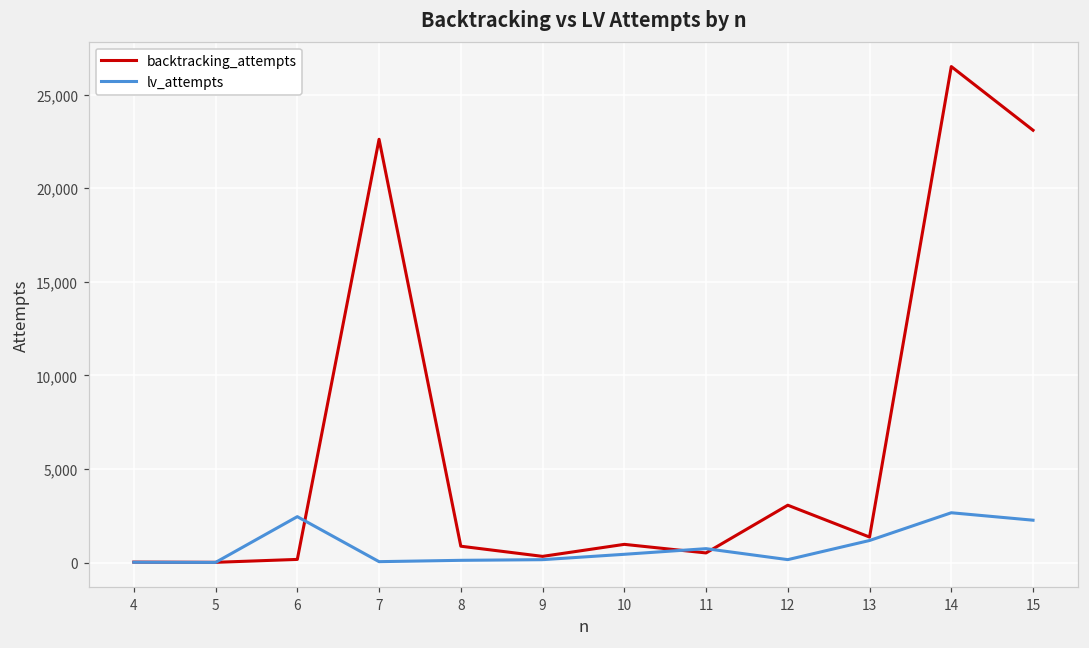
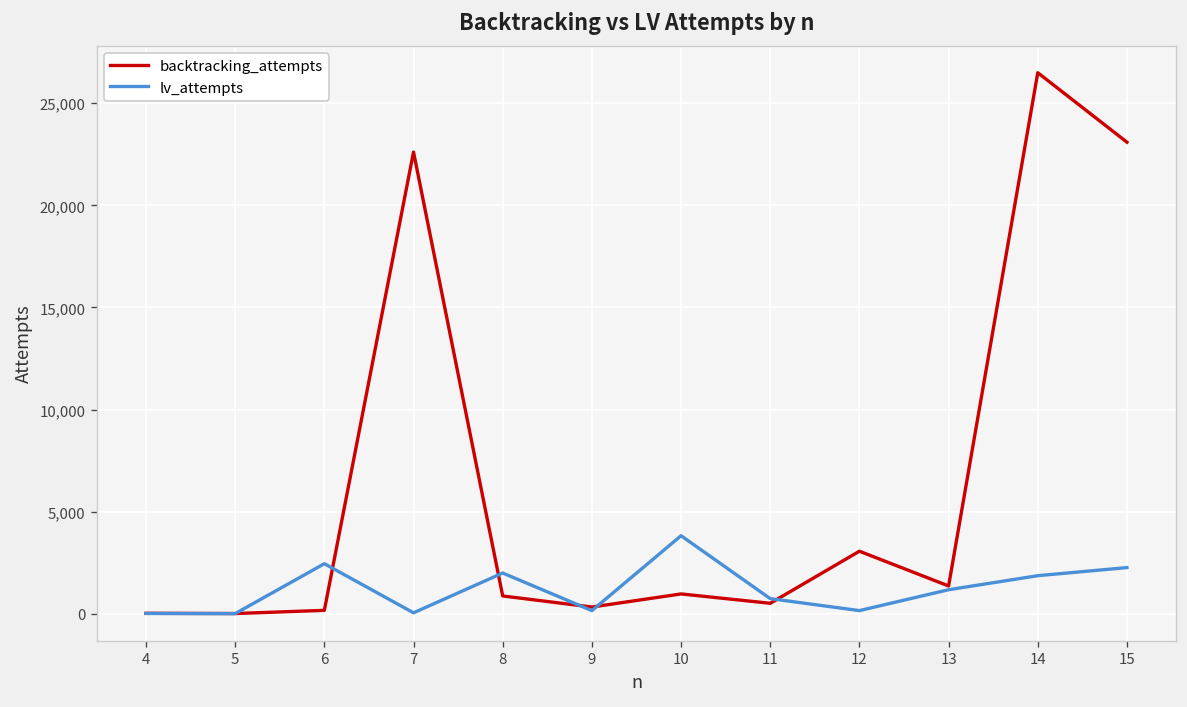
  {
    "backtracking_attempts": {
      "6": "200",
      "7": "22,600",
      "8": "900",
      "9": "300",
      "10": "1,000",
      "11": "500",
      "12": "3,100",
      "13": "1,400",
      "14": "26,500",
      "15": "23,100"
    },
    "lv_attempts": {
      "6": "2,500",
      "7": "100",
-     "8": "100",
+     "8": "2,000",
      "9": "200",
-     "10": "400",
+     "10": "3,800",
      "11": "700",
      "12": "200",
      "13": "1,200",
-     "14": "2,700",
+     "14": "1,900",
      "15": "2,300"
    }
  }
